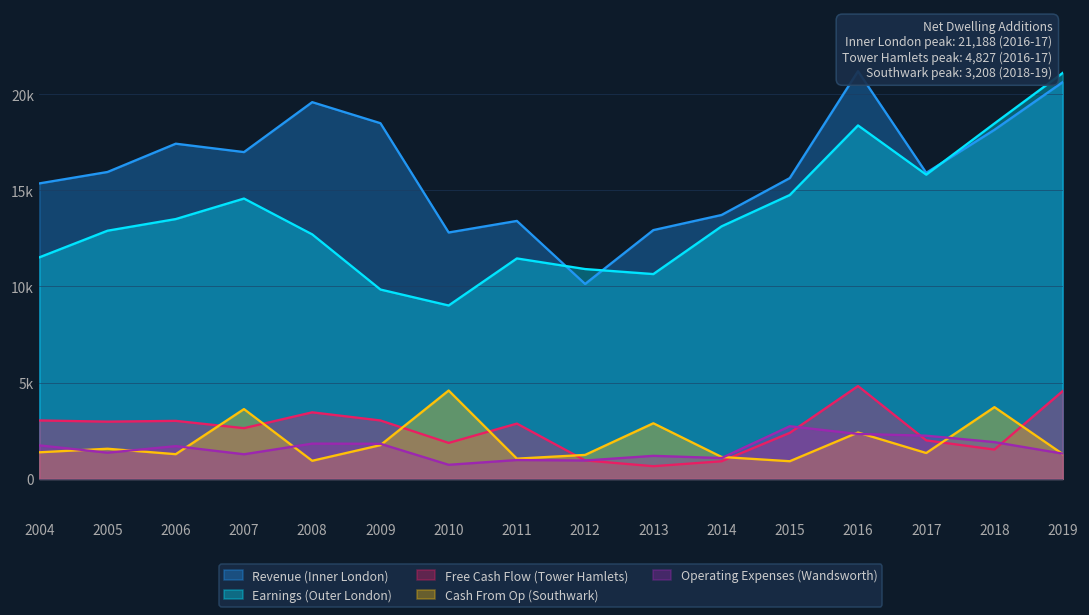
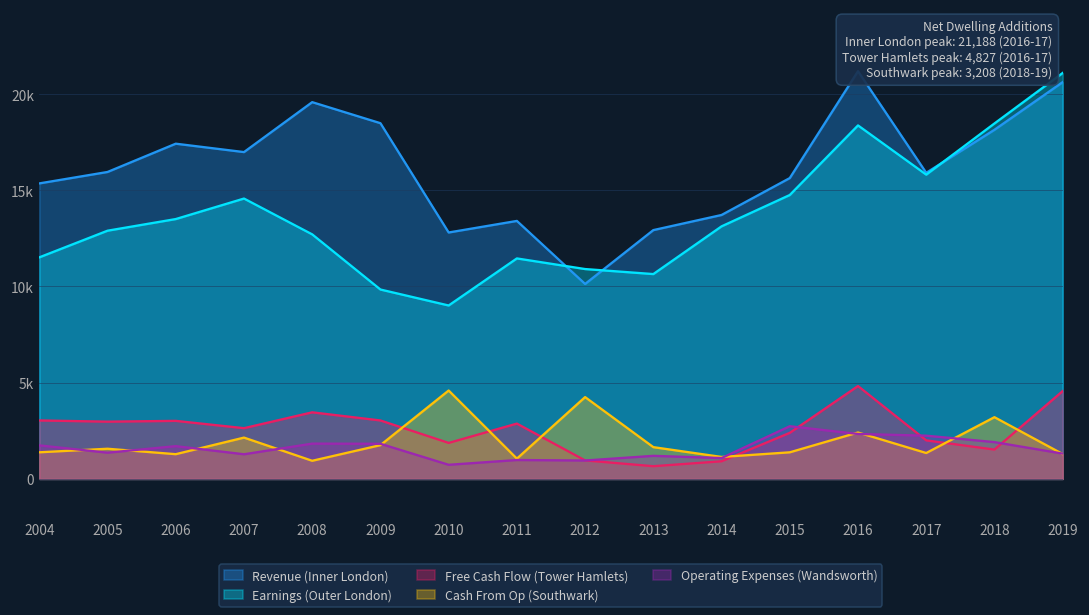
  {
    "Cash From Op (Southwark)": {
      "2004": 1400,
      "2005": 1600,
      "2006": 1300,
-     "2007": 3600,
+     "2007": 2100,
      "2008": 900,
      "2010": 4600,
-     "2012": 1200,
-     "2013": 2900,
-     "2015": 900,
+     "2012": 4300,
+     "2013": 1700,
+     "2015": 1400,
      "2017": 1300,
-     "2018": 3700
+     "2018": 3200
    }
  }
